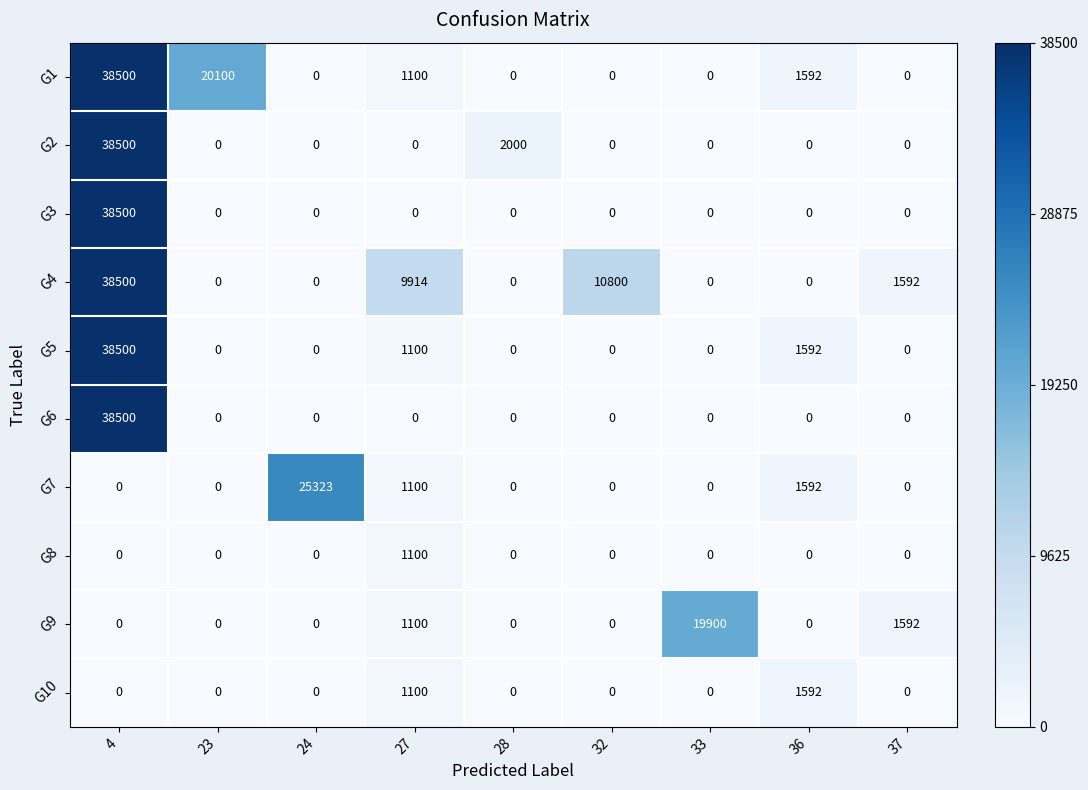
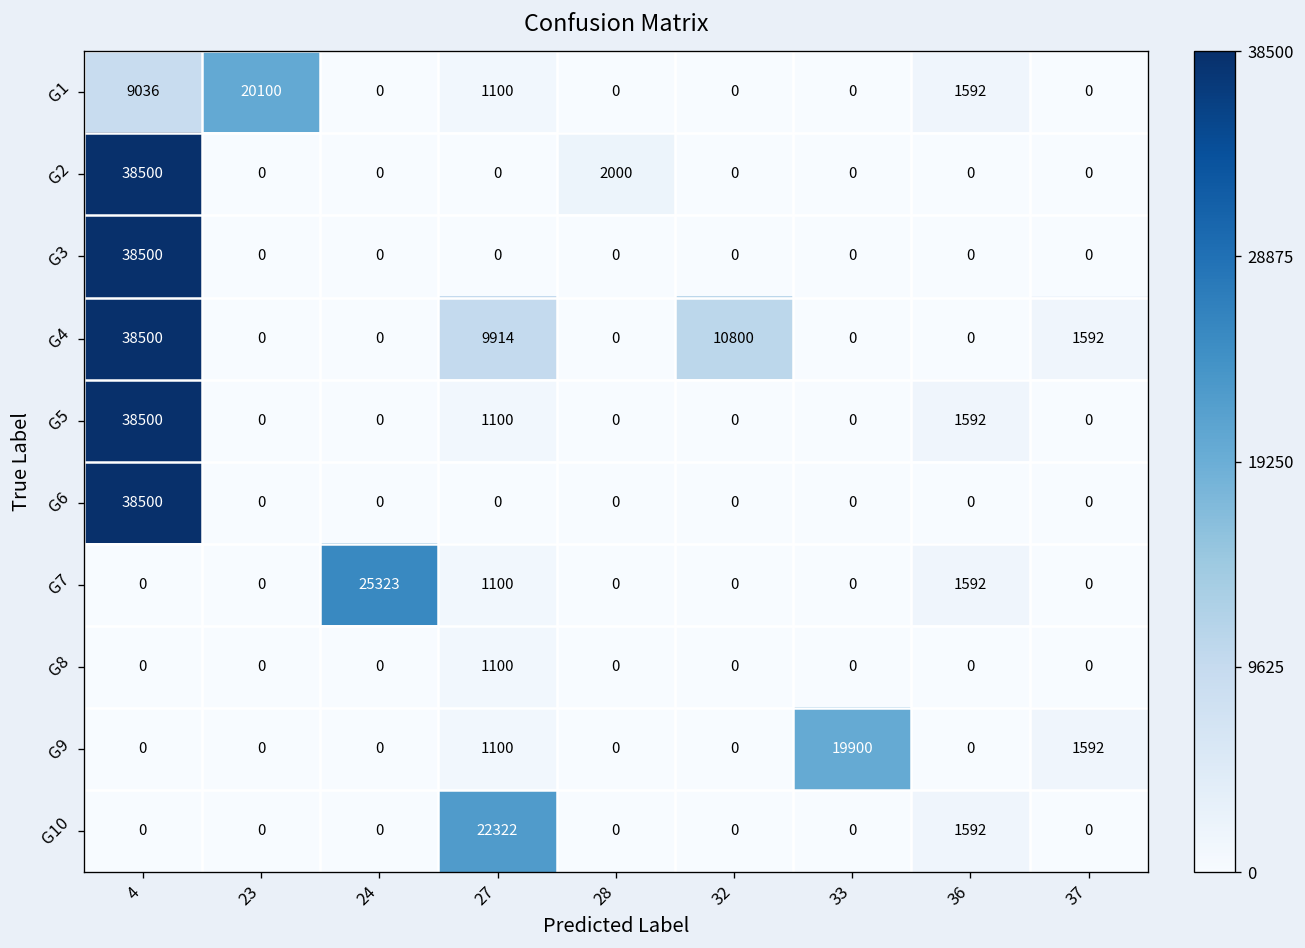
  {
    "G1": {
-     "4": 38500,
+     "4": 9036,
      "23": 20100,
      "24": 0,
      "27": 1100,
      "28": 0,
      "32": 0,
      "33": 0,
      "36": 1592,
      "37": 0
    },
    "G2": {
      "4": 38500,
      "23": 0,
      "24": 0,
      "27": 0,
      "28": 2000,
      "32": 0,
      "33": 0,
      "36": 0,
      "37": 0
    },
    "G3": {
      "4": 38500,
      "23": 0,
      "24": 0,
      "27": 0,
      "28": 0,
      "32": 0,
      "33": 0,
      "36": 0,
      "37": 0
    },
    "G4": {
      "4": 38500,
      "23": 0,
      "24": 0,
      "27": 9914,
      "28": 0,
      "32": 10800,
      "33": 0,
      "36": 0,
      "37": 1592
    },
    "G5": {
      "4": 38500,
      "23": 0,
      "24": 0,
      "27": 1100,
      "28": 0,
      "32": 0,
      "33": 0,
      "36": 1592,
      "37": 0
    },
    "G6": {
      "4": 38500,
      "23": 0,
      "24": 0,
      "27": 0,
      "28": 0,
      "32": 0,
      "33": 0,
      "36": 0,
      "37": 0
    },
    "G7": {
      "4": 0,
      "23": 0,
      "24": 25323,
      "27": 1100,
      "28": 0,
      "32": 0,
      "33": 0,
      "36": 1592,
      "37": 0
    },
    "G8": {
      "4": 0,
      "23": 0,
      "24": 0,
      "27": 1100,
      "28": 0,
      "32": 0,
      "33": 0,
      "36": 0,
      "37": 0
    },
    "G9": {
      "4": 0,
      "23": 0,
      "24": 0,
      "27": 1100,
      "28": 0,
      "32": 0,
      "33": 19900,
      "36": 0,
      "37": 1592
    },
    "G10": {
      "4": 0,
      "23": 0,
      "24": 0,
-     "27": 1100,
+     "27": 22322,
      "28": 0,
      "32": 0,
      "33": 0,
      "36": 1592,
      "37": 0
    }
  }
